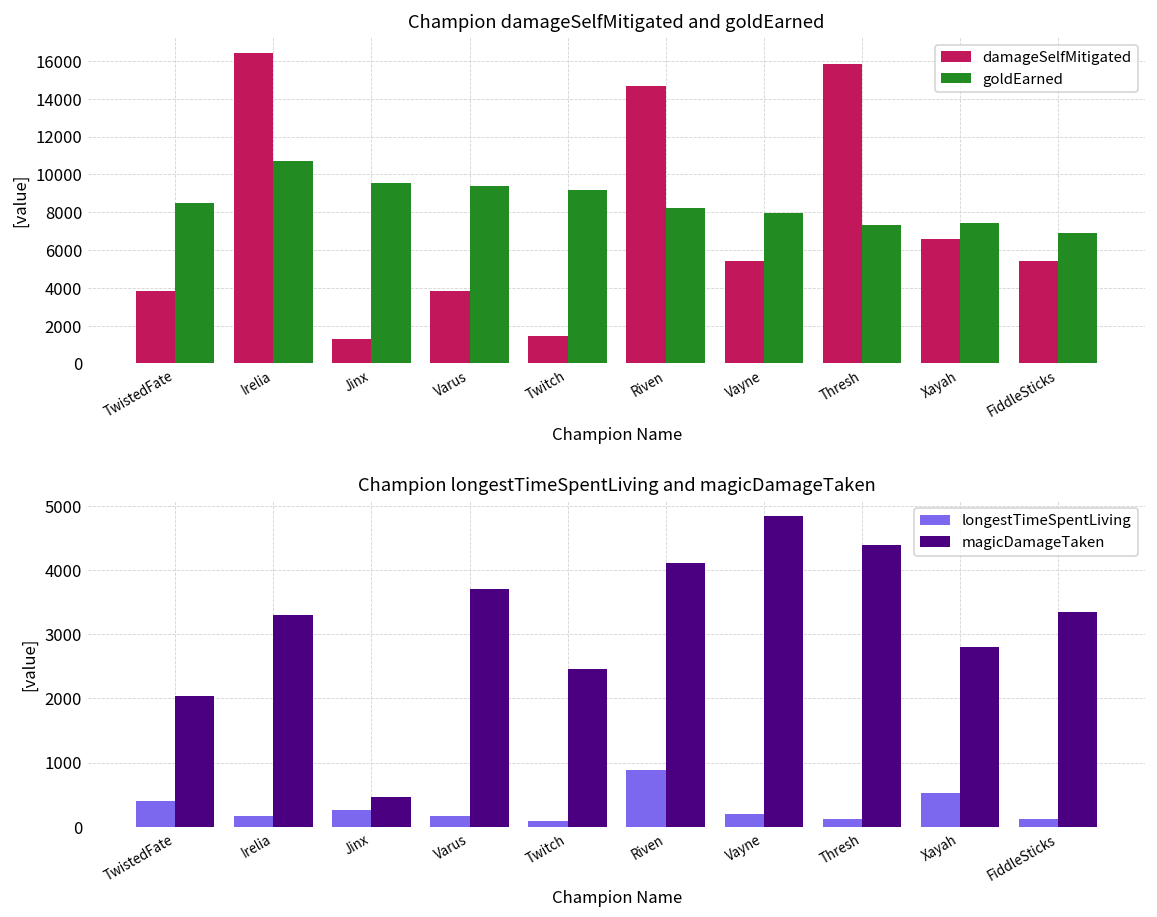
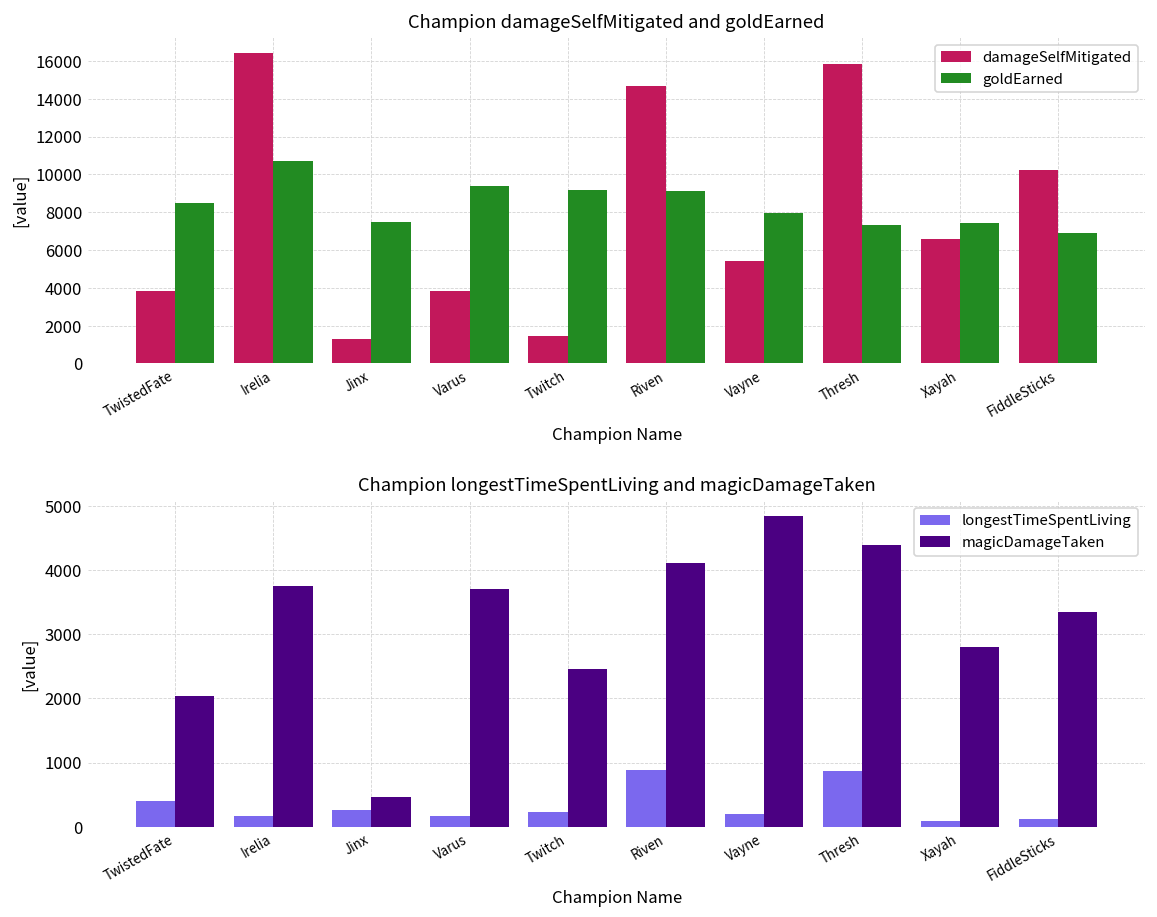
  {
    "Champion damageSelfMitigated and goldEarned": {
      "damageSelfMitigated": {
        "TwistedFate": 3800,
        "Irelia": 16400,
        "Jinx": 1300,
        "Varus": 3800,
        "Twitch": 1400,
        "Riven": 14700,
        "Vayne": 5400,
        "Thresh": 15800,
        "Xayah": 6600,
-       "FiddleSticks": 5400
+       "FiddleSticks": 10200
      },
      "goldEarned": {
        "TwistedFate": 8500,
        "Irelia": 10700,
-       "Jinx": 9600,
+       "Jinx": 7500,
        "Varus": 9400,
        "Twitch": 9200,
-       "Riven": 8200,
+       "Riven": 9100,
        "Vayne": 8000,
        "Thresh": 7300,
        "Xayah": 7400,
        "FiddleSticks": 6900
      }
    },
    "Champion longestTimeSpentLiving and magicDamageTaken": {
      "longestTimeSpentLiving": {
        "TwistedFate": 400,
        "Irelia": 200,
        "Jinx": 300,
        "Varus": 200,
-       "Twitch": 100,
+       "Twitch": 200,
        "Riven": 900,
        "Vayne": 200,
-       "Thresh": 100,
-       "Xayah": 500,
+       "Thresh": 900,
+       "Xayah": 100,
        "FiddleSticks": 100
      },
      "magicDamageTaken": {
        "TwistedFate": 2000,
-       "Irelia": 3300,
+       "Irelia": 3700,
        "Jinx": 500,
        "Varus": 3700,
        "Twitch": 2500,
        "Riven": 4100,
        "Vayne": 4800,
        "Thresh": 4400,
        "Xayah": 2800,
        "FiddleSticks": 3300
      }
    }
  }
